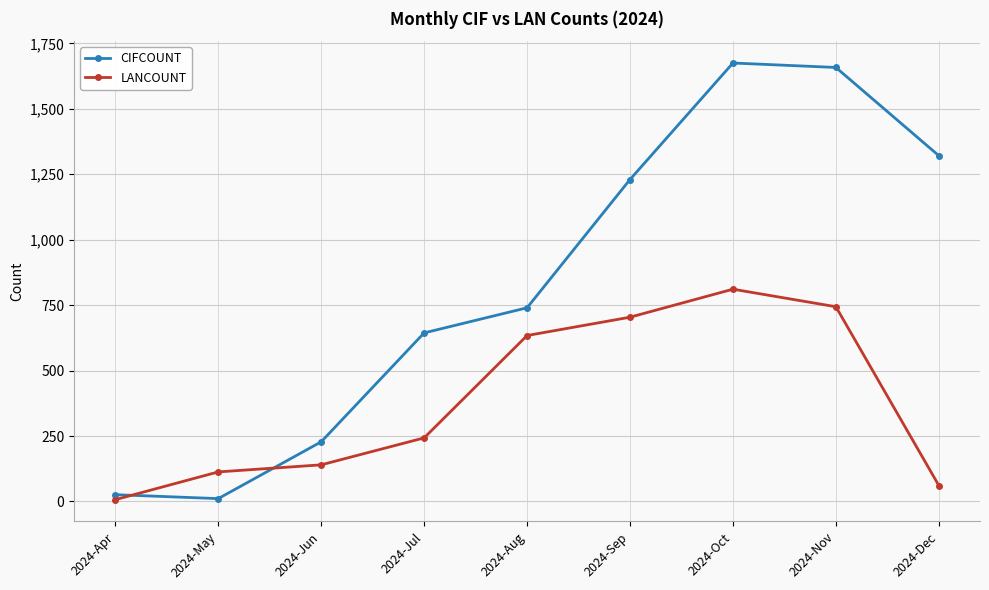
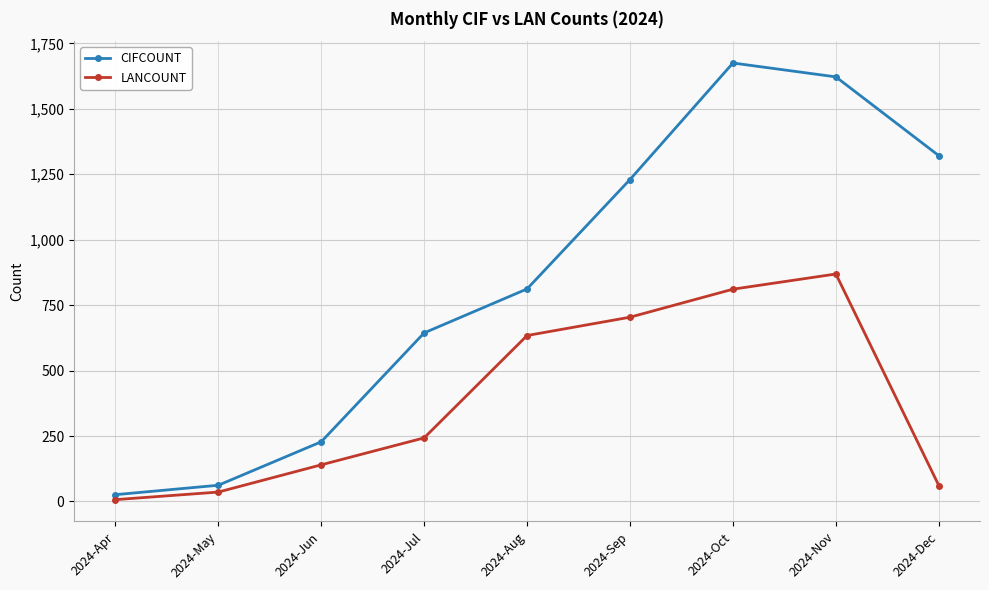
  {
    "CIFCOUNT": {
      "2024-Apr": "30",
-     "2024-May": "10",
+     "2024-May": "60",
      "2024-Jun": "230",
      "2024-Jul": "640",
-     "2024-Aug": "740",
+     "2024-Aug": "810",
      "2024-Sep": "1,230",
      "2024-Oct": "1,680",
-     "2024-Nov": "1,660",
+     "2024-Nov": "1,620",
      "2024-Dec": "1,320"
    },
    "LANCOUNT": {
      "2024-Apr": "10",
-     "2024-May": "110",
+     "2024-May": "40",
      "2024-Jun": "140",
      "2024-Jul": "240",
      "2024-Aug": "630",
      "2024-Sep": "700",
      "2024-Oct": "810",
-     "2024-Nov": "740",
+     "2024-Nov": "870",
      "2024-Dec": "60"
    }
  }
